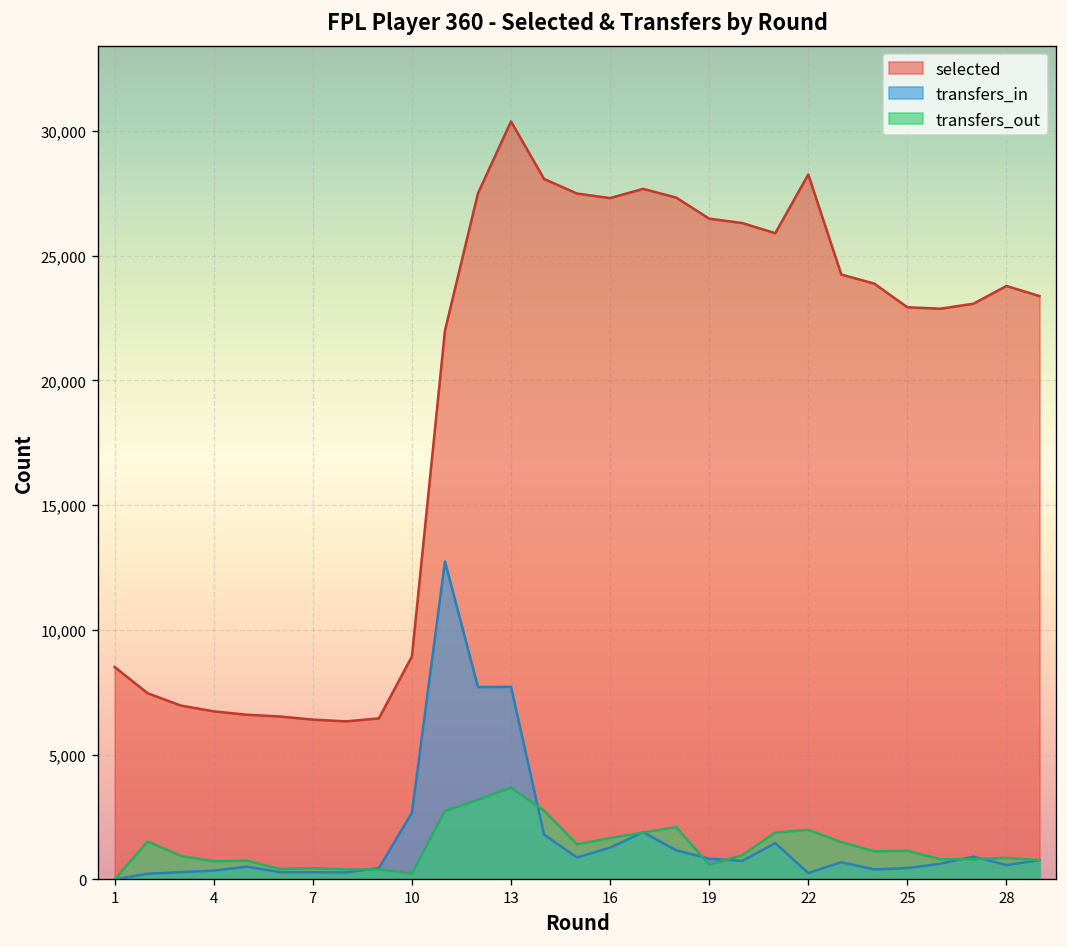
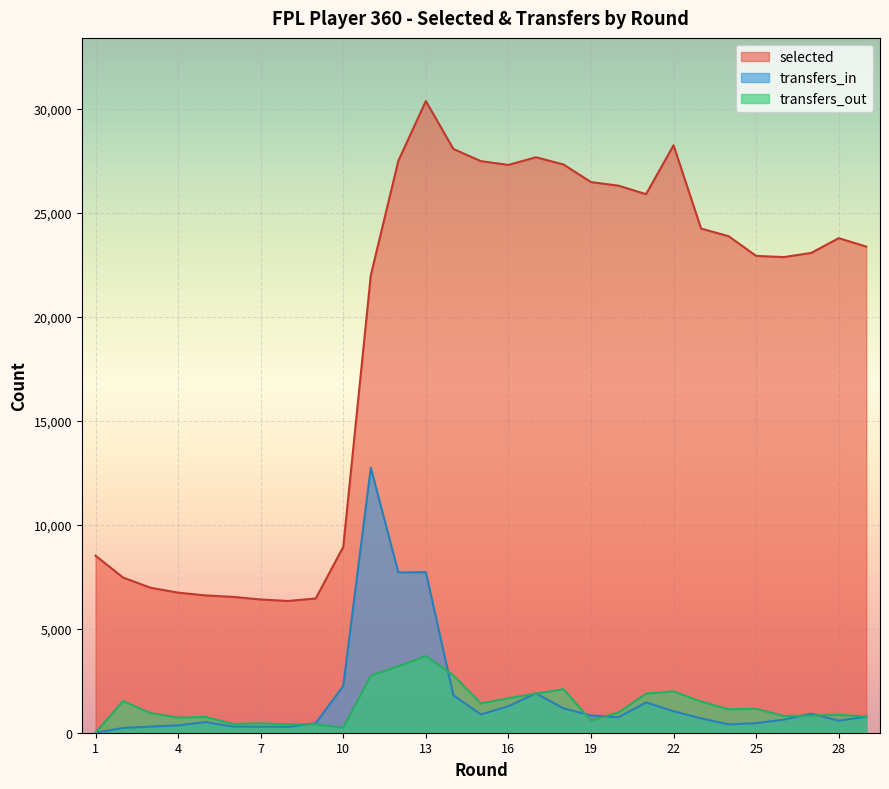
  {
    "selected": {
      "1": "8,500",
      "4": "6,700",
      "7": "6,400",
      "10": "8,900",
      "13": "30,400",
      "16": "27,300",
      "19": "26,500",
      "22": "28,300",
      "25": "22,900",
      "28": "23,800"
    },
    "transfers_in": {
      "4": "400",
      "7": "300",
-     "10": "2,700",
+     "10": "2,300",
      "13": "7,700",
      "16": "1,300",
      "19": "800",
-     "22": "300",
+     "22": "1,000",
      "25": "500",
      "28": "600"
    },
    "transfers_out": {
      "4": "700",
      "7": "500",
      "10": "200",
      "13": "3,700",
      "16": "1,700",
      "19": "600",
      "22": "2,000",
      "25": "1,100",
      "28": "900"
    }
  }
